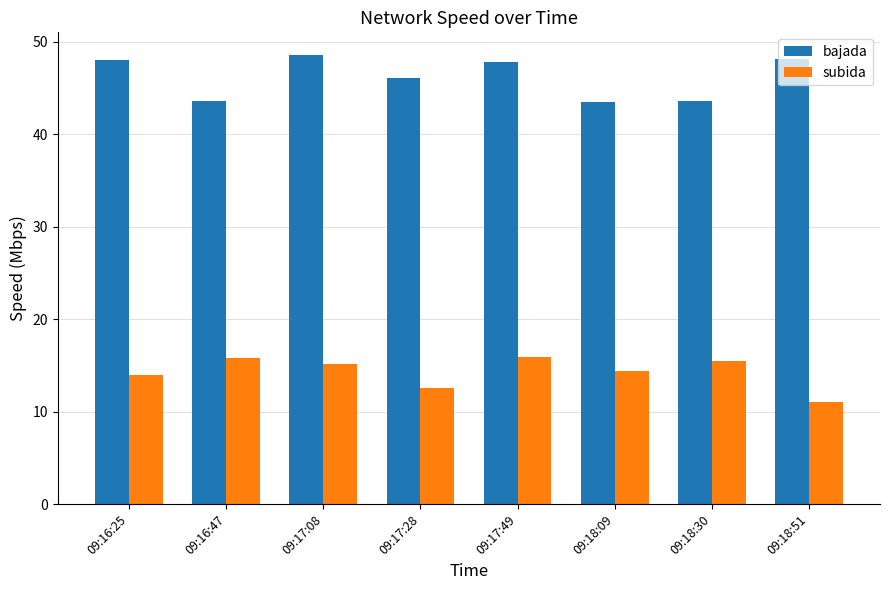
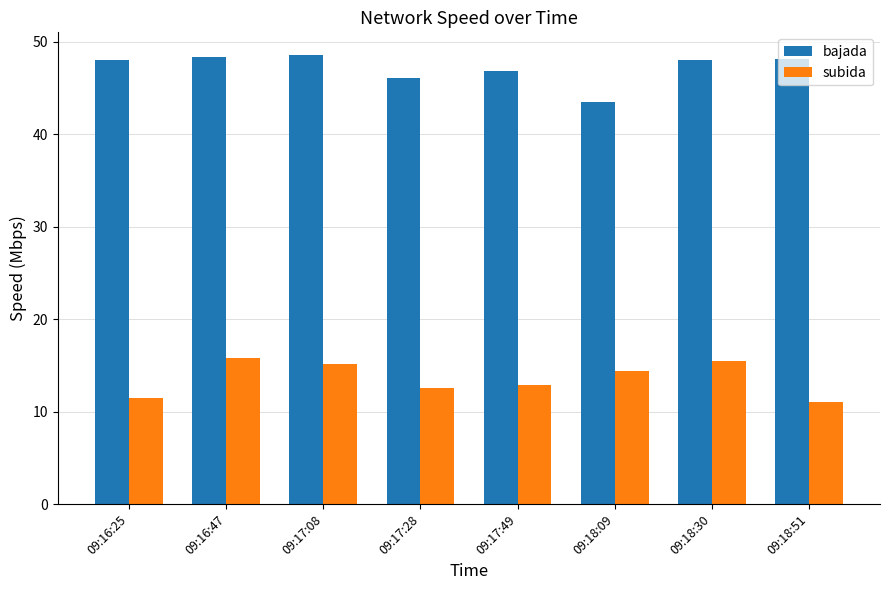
  {
    "bajada": {
      "09:16:25": 48,
-     "09:16:47": 44,
+     "09:16:47": 48,
      "09:17:08": 49,
      "09:17:28": 46,
-     "09:17:49": 48,
+     "09:17:49": 47,
      "09:18:09": 43,
-     "09:18:30": 44
+     "09:18:30": 48
    },
    "subida": {
-     "09:16:25": 14,
+     "09:16:25": 12,
      "09:16:47": 16,
      "09:17:08": 15,
      "09:17:28": 13,
-     "09:17:49": 16,
+     "09:17:49": 13,
      "09:18:09": 14,
      "09:18:30": 16,
      "09:18:51": 11
    }
  }
